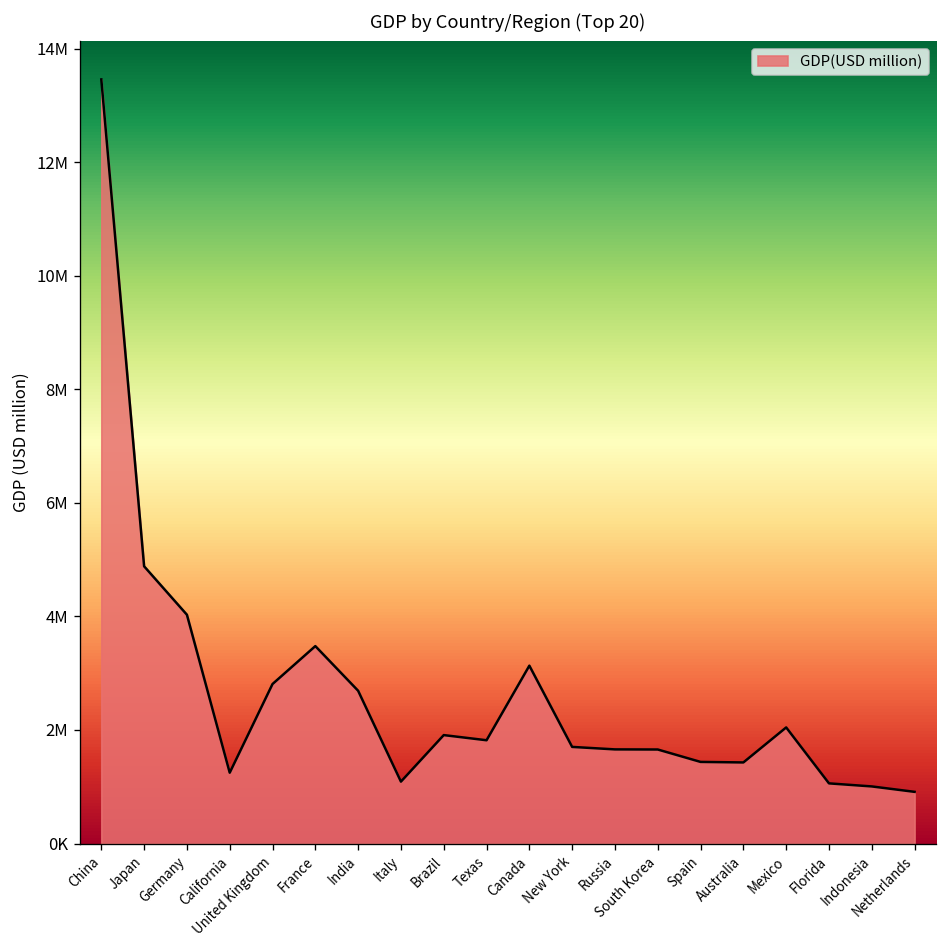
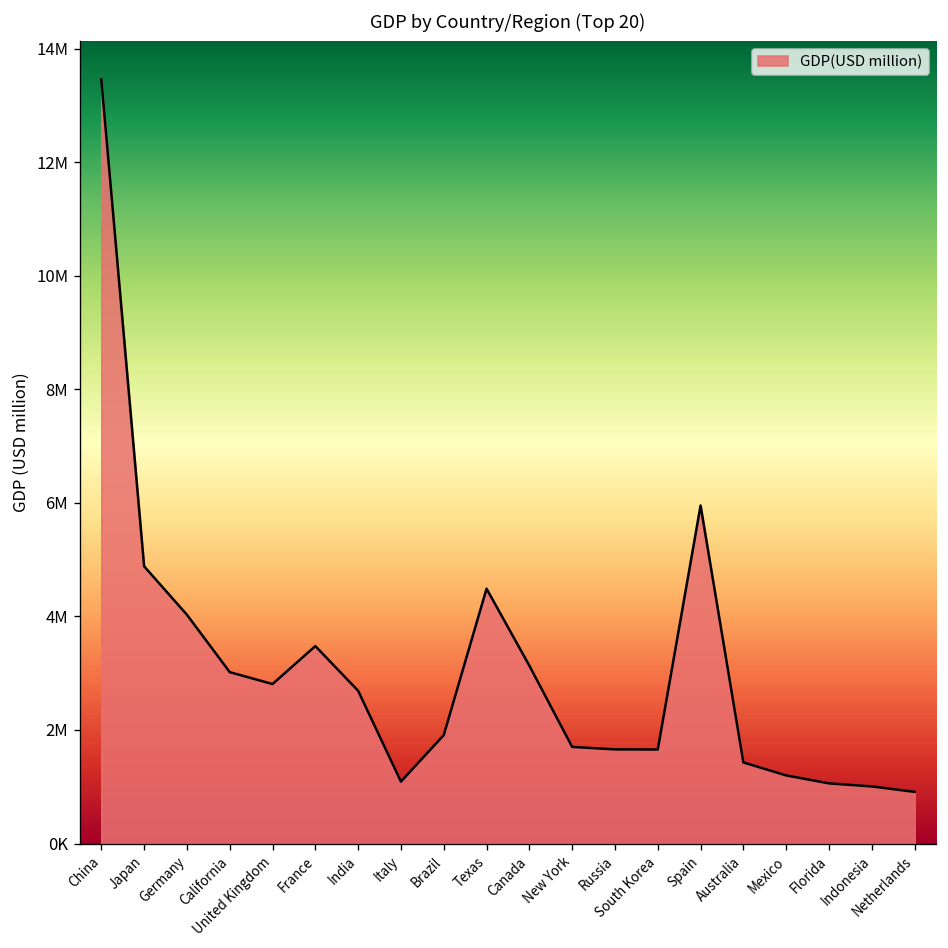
  {
    "China": 13500000,
    "Japan": 4900000,
    "Germany": 4000000,
-   "California": 1200000,
+   "California": 3000000,
    "United Kingdom": 2800000,
    "France": 3500000,
    "India": 2700000,
    "Italy": 1100000,
    "Brazil": 1900000,
-   "Texas": 1800000,
+   "Texas": 4500000,
    "Canada": 3100000,
    "New York": 1700000,
    "Russia": 1700000,
    "South Korea": 1700000,
-   "Spain": 1400000,
+   "Spain": 6000000,
    "Australia": 1400000,
-   "Mexico": 2000000,
+   "Mexico": 1200000,
    "Florida": 1100000,
    "Indonesia": 1000000,
    "Netherlands": 900000
  }
